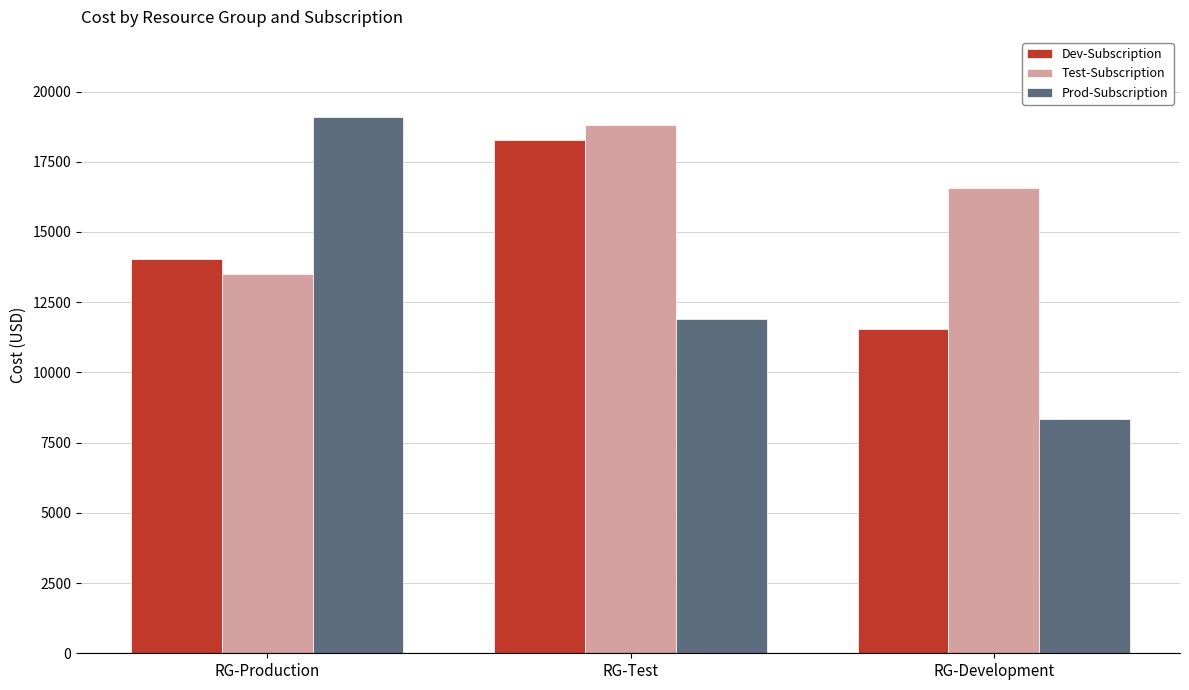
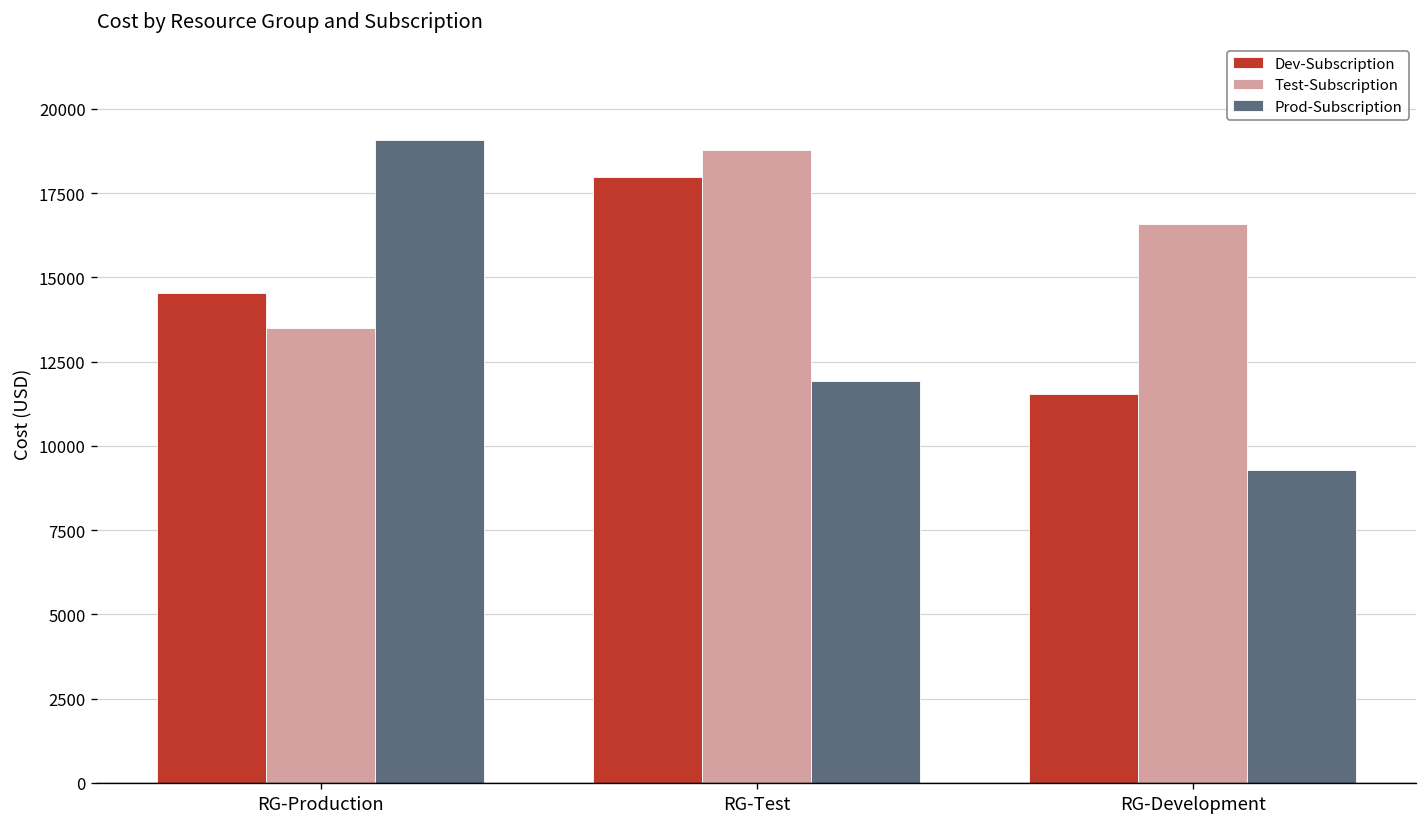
  {
    "Dev-Subscription": {
-     "RG-Production": 14000,
-     "RG-Test": 18300,
+     "RG-Production": 14500,
+     "RG-Test": 18000,
      "RG-Development": 11500
    },
    "Test-Subscription": {
      "RG-Production": 13500,
      "RG-Test": 18800,
      "RG-Development": 16600
    },
    "Prod-Subscription": {
      "RG-Production": 19100,
      "RG-Test": 11900,
-     "RG-Development": 8300
+     "RG-Development": 9300
    }
  }
